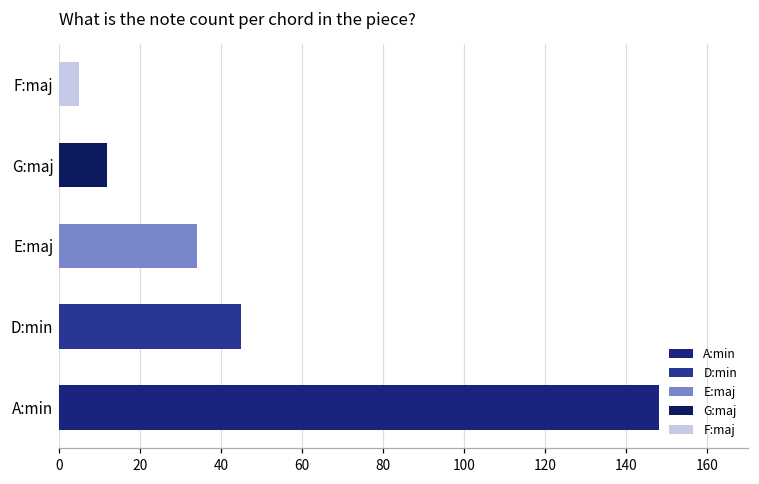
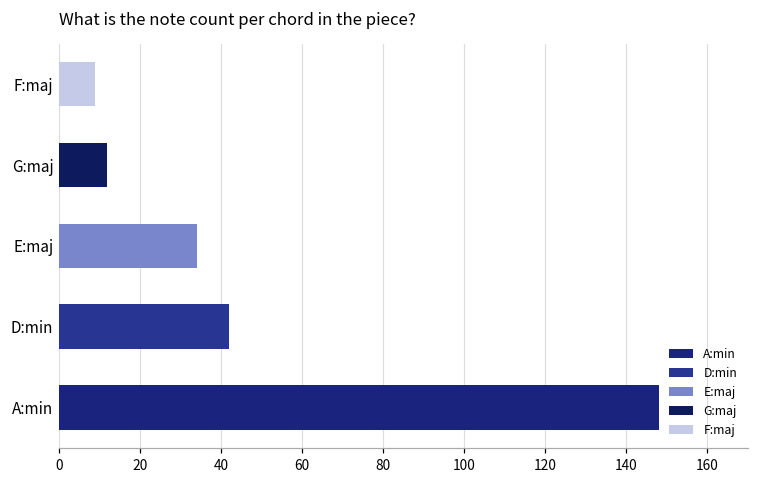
  {
-   "F:maj": 5,
+   "F:maj": 9,
    "G:maj": 12,
    "E:maj": 34,
-   "D:min": 45,
+   "D:min": 42,
    "A:min": 148
  }
